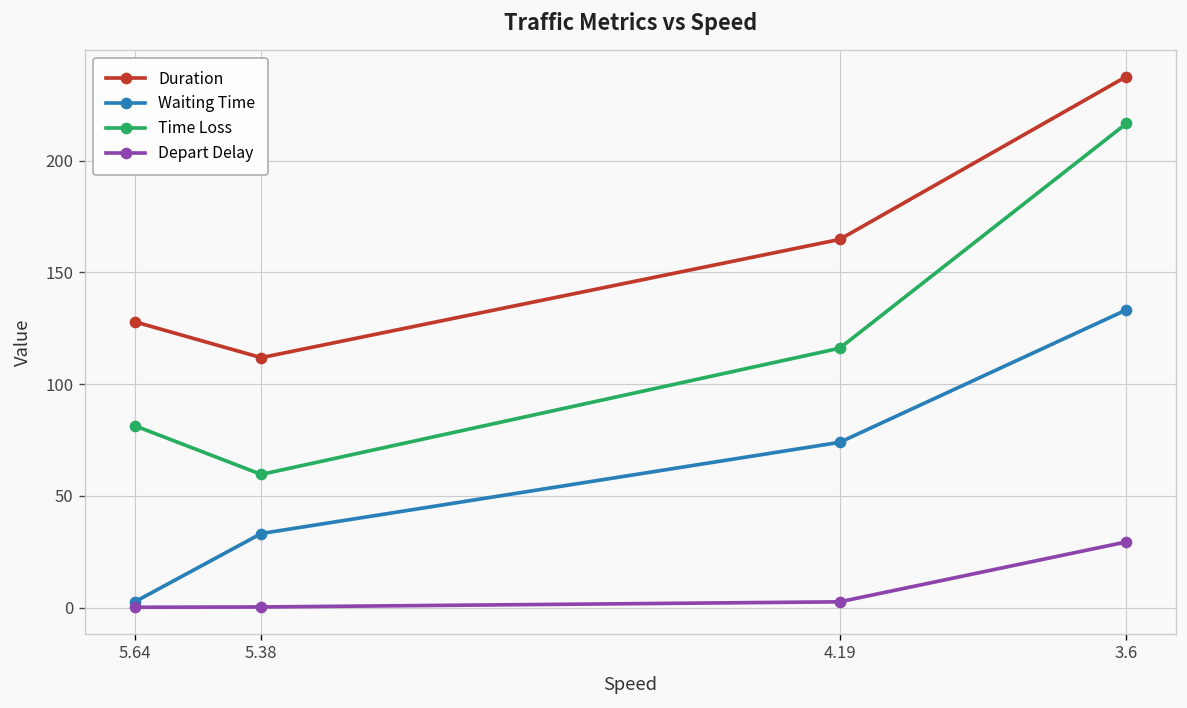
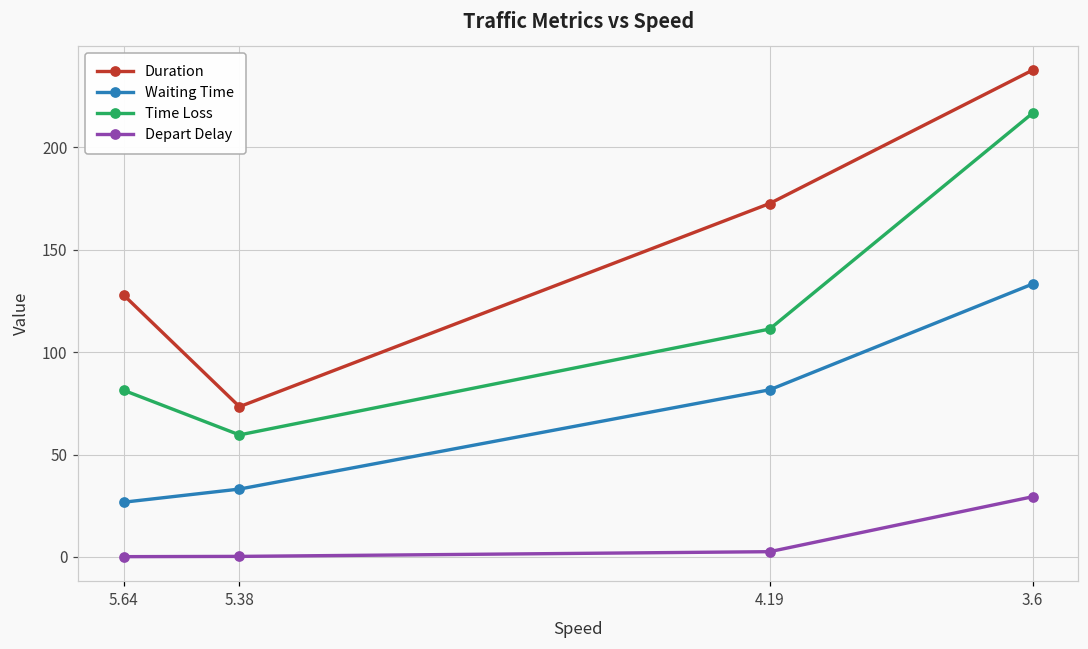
  {
    "Duration": {
      "5.64": 128,
-     "5.38": 112,
-     "4.19": 165,
+     "5.38": 73,
+     "4.19": 173,
      "3.6": 238
    },
    "Waiting Time": {
-     "5.64": 3,
+     "5.64": 27,
      "5.38": 33,
-     "4.19": 74,
+     "4.19": 82,
      "3.6": 133
    },
    "Time Loss": {
      "5.64": 81,
      "5.38": 60,
-     "4.19": 116,
+     "4.19": 111,
      "3.6": 217
    },
    "Depart Delay": {
      "5.64": 0,
      "5.38": 0,
      "4.19": 3,
      "3.6": 29
    }
  }
